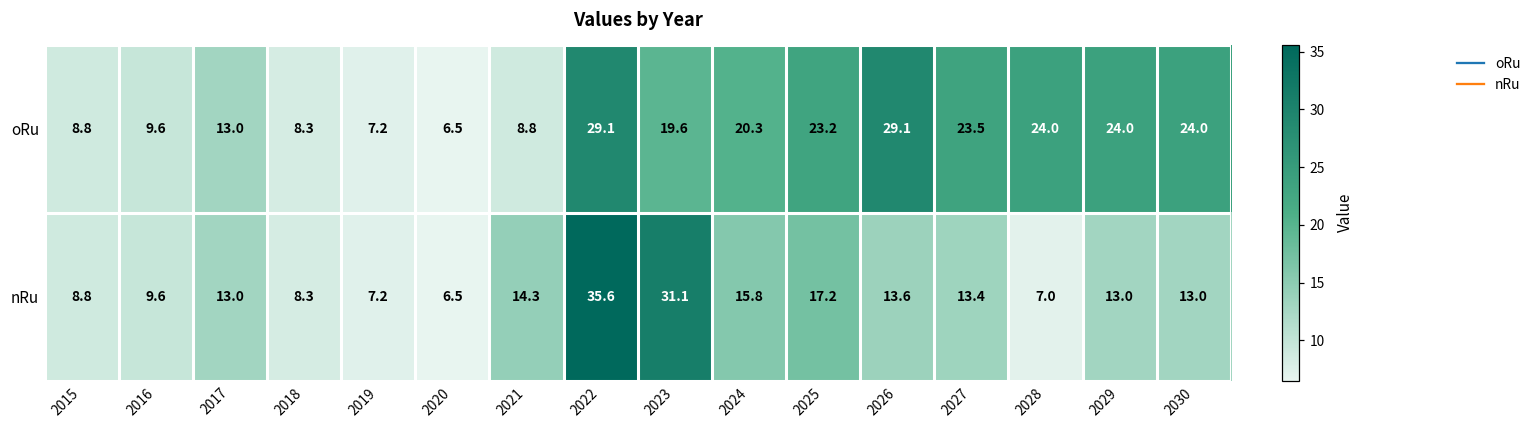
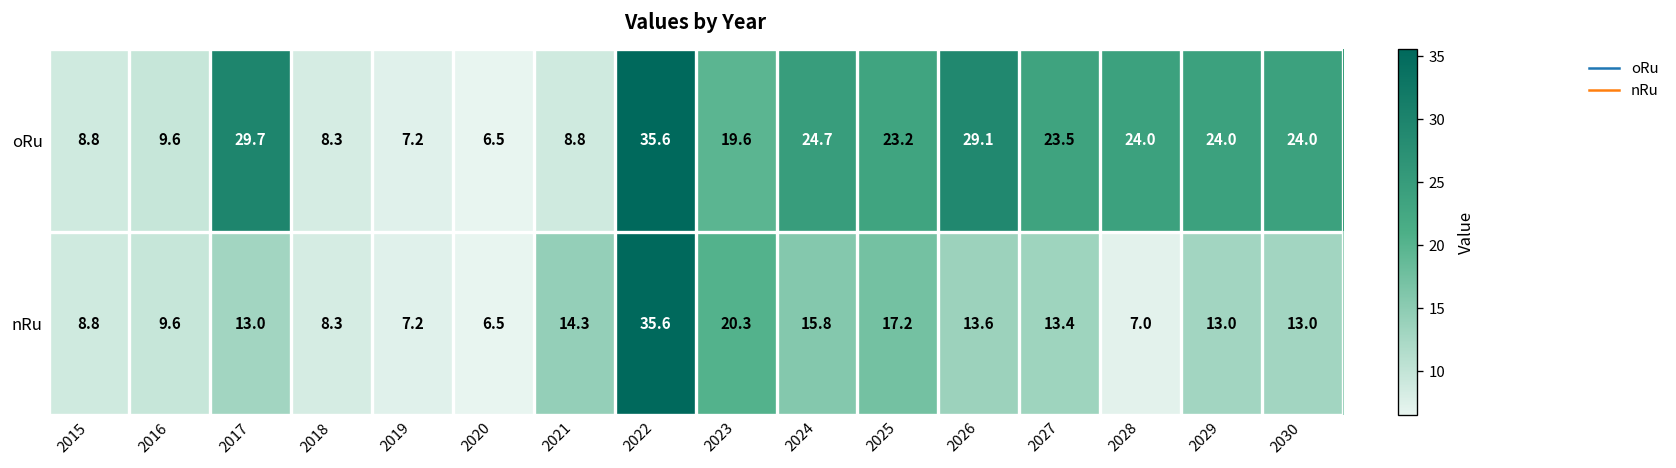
  {
    "oRu": {
      "2015": 8.8,
      "2016": 9.6,
-     "2017": 13.0,
+     "2017": 29.7,
      "2018": 8.3,
      "2019": 7.2,
      "2020": 6.5,
      "2021": 8.8,
-     "2022": 29.1,
+     "2022": 35.6,
      "2023": 19.6,
-     "2024": 20.3,
+     "2024": 24.7,
      "2025": 23.2,
      "2026": 29.1,
      "2027": 23.5,
      "2028": 24.0,
      "2029": 24.0,
      "2030": 24.0
    },
    "nRu": {
      "2015": 8.8,
      "2016": 9.6,
      "2017": 13.0,
      "2018": 8.3,
      "2019": 7.2,
      "2020": 6.5,
      "2021": 14.3,
      "2022": 35.6,
-     "2023": 31.1,
+     "2023": 20.3,
      "2024": 15.8,
      "2025": 17.2,
      "2026": 13.6,
      "2027": 13.4,
      "2028": 7.0,
      "2029": 13.0,
      "2030": 13.0
    }
  }
